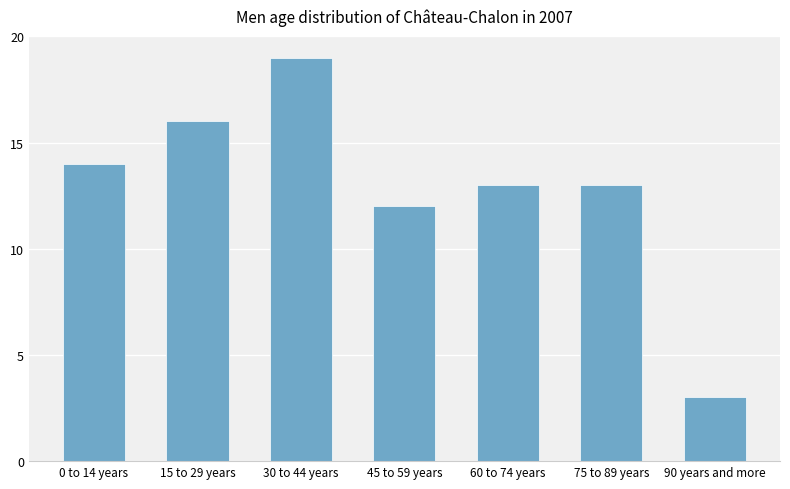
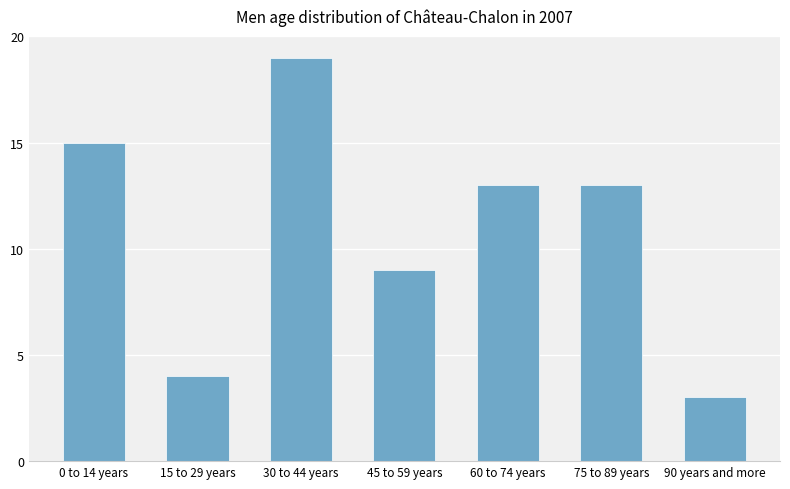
  {
-   "0 to 14 years": 14,
-   "15 to 29 years": 16,
+   "0 to 14 years": 15,
+   "15 to 29 years": 4,
    "30 to 44 years": 19,
-   "45 to 59 years": 12,
+   "45 to 59 years": 9,
    "60 to 74 years": 13,
    "75 to 89 years": 13,
    "90 years and more": 3
  }
